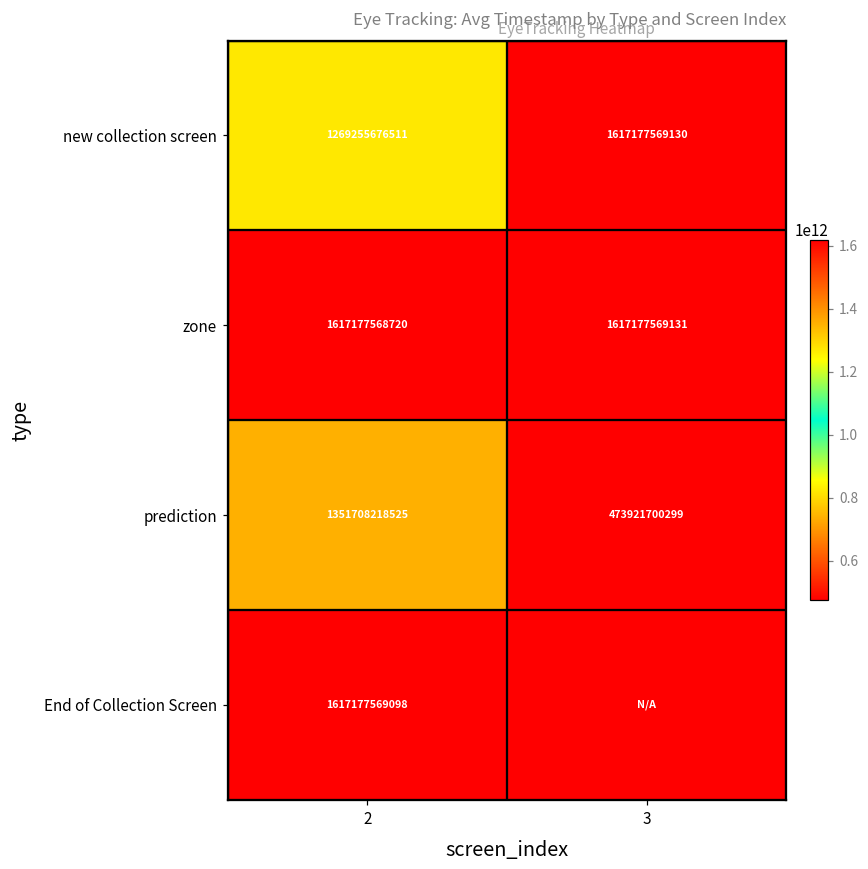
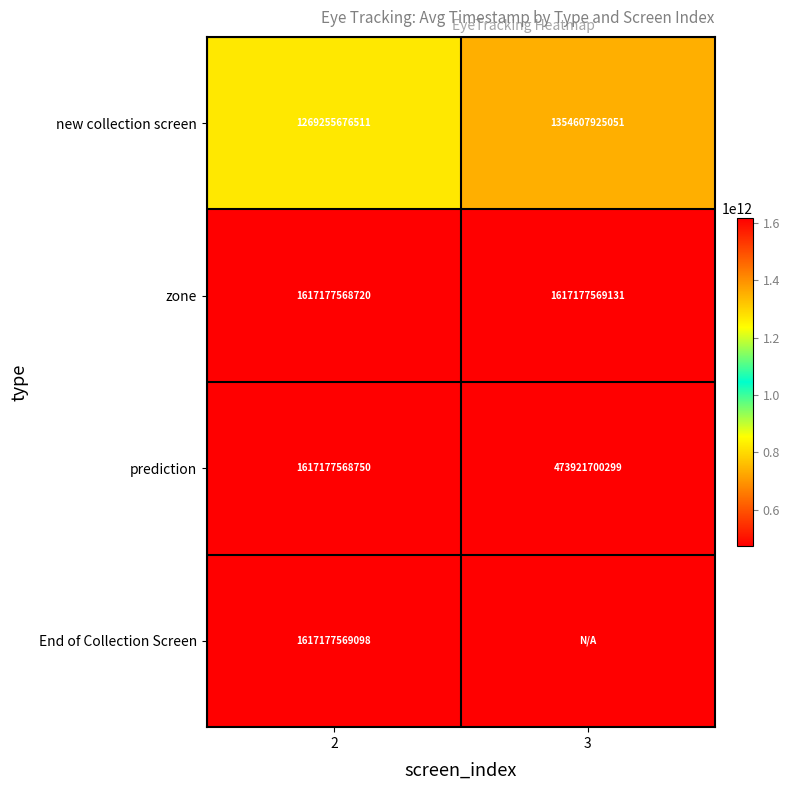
  {
    "new collection screen": {
      "2": 1269255676511,
-     "3": 1617177569130
+     "3": 1354607925051
    },
    "zone": {
      "2": 1617177568720,
      "3": 1617177569131
    },
    "prediction": {
-     "2": 1351708218525,
+     "2": 1617177568750,
      "3": 473921700299
    },
    "End of Collection Screen": {
      "2": 1617177569098
    }
  }
